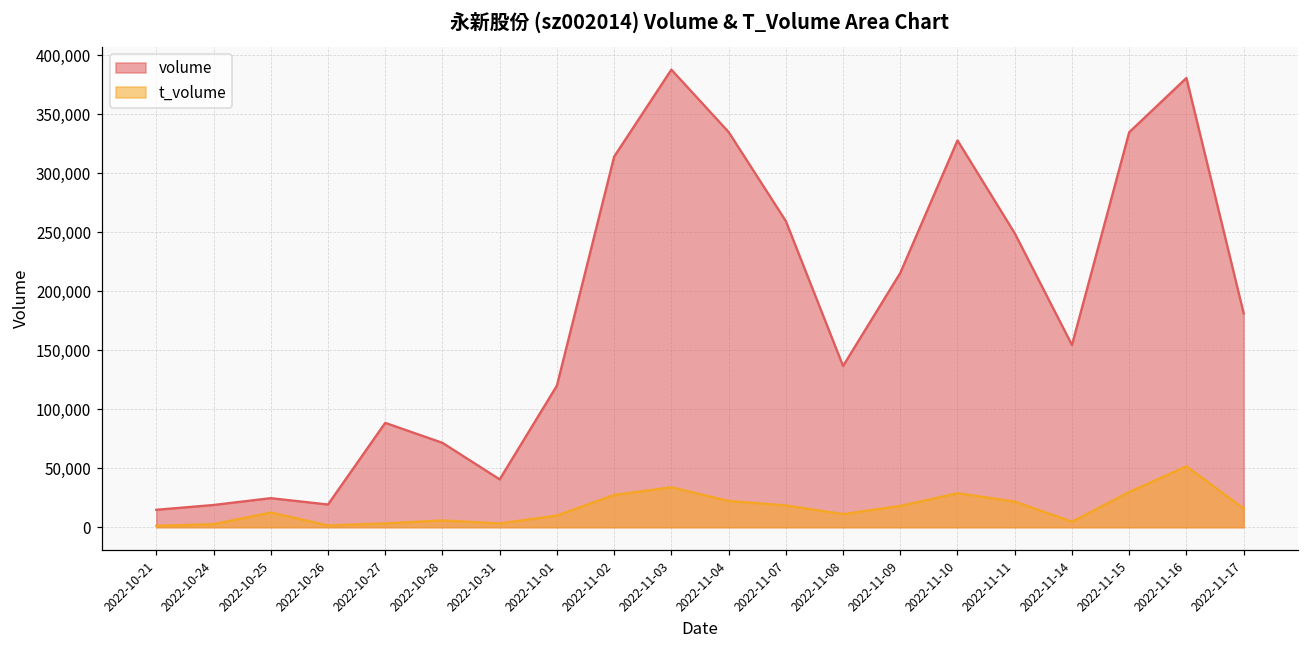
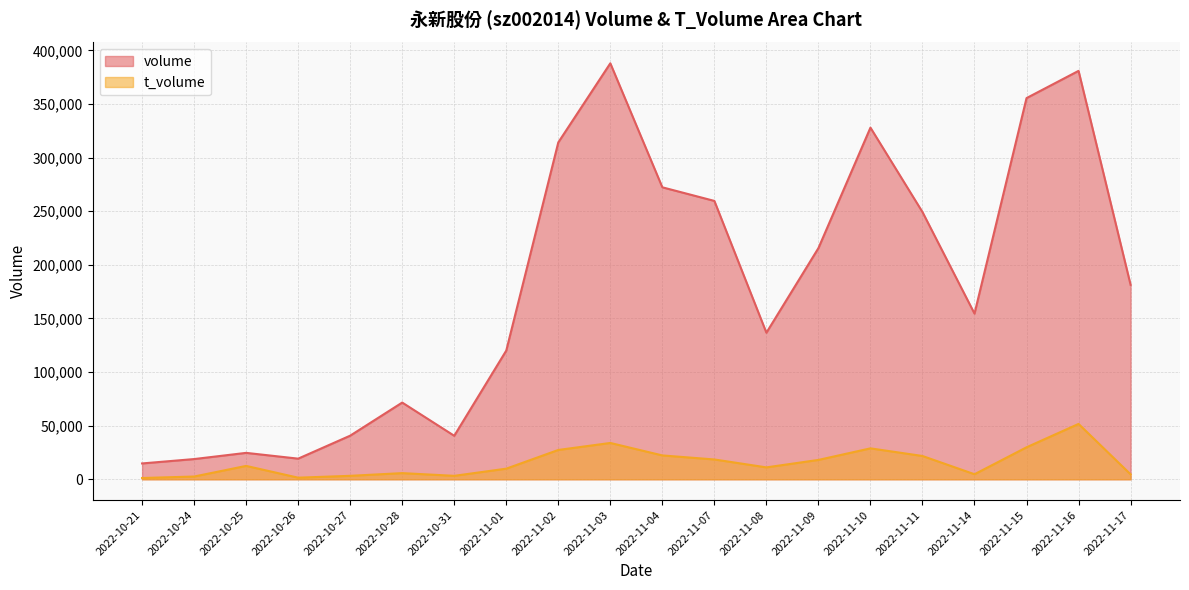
  {
    "volume": {
      "2022-10-21": "15,000",
      "2022-10-24": "19,000",
      "2022-10-25": "25,000",
      "2022-10-26": "19,000",
-     "2022-10-27": "88,000",
+     "2022-10-27": "41,000",
      "2022-10-28": "72,000",
      "2022-10-31": "41,000",
      "2022-11-01": "120,000",
      "2022-11-02": "314,000",
      "2022-11-03": "388,000",
-     "2022-11-04": "335,000",
+     "2022-11-04": "272,000",
      "2022-11-07": "260,000",
      "2022-11-08": "137,000",
      "2022-11-09": "216,000",
      "2022-11-10": "328,000",
      "2022-11-11": "249,000",
      "2022-11-14": "154,000",
-     "2022-11-15": "335,000",
+     "2022-11-15": "355,000",
      "2022-11-16": "381,000",
      "2022-11-17": "181,000"
    },
    "t_volume": {
      "2022-10-21": "1,000",
      "2022-10-24": "3,000",
      "2022-10-25": "12,000",
      "2022-10-26": "1,000",
      "2022-10-27": "3,000",
      "2022-10-28": "6,000",
      "2022-10-31": "3,000",
      "2022-11-01": "10,000",
      "2022-11-02": "27,000",
      "2022-11-03": "34,000",
      "2022-11-04": "22,000",
      "2022-11-07": "18,000",
      "2022-11-08": "11,000",
      "2022-11-09": "18,000",
      "2022-11-10": "29,000",
      "2022-11-11": "22,000",
      "2022-11-14": "5,000",
      "2022-11-15": "30,000",
      "2022-11-16": "52,000",
-     "2022-11-17": "16,000"
+     "2022-11-17": "5,000"
    }
  }
